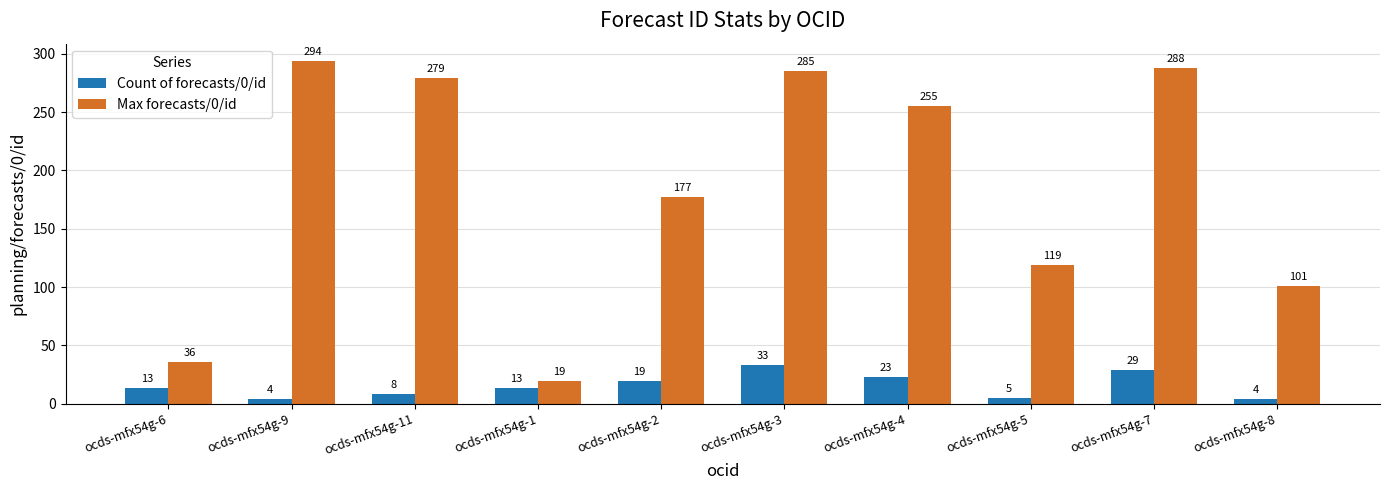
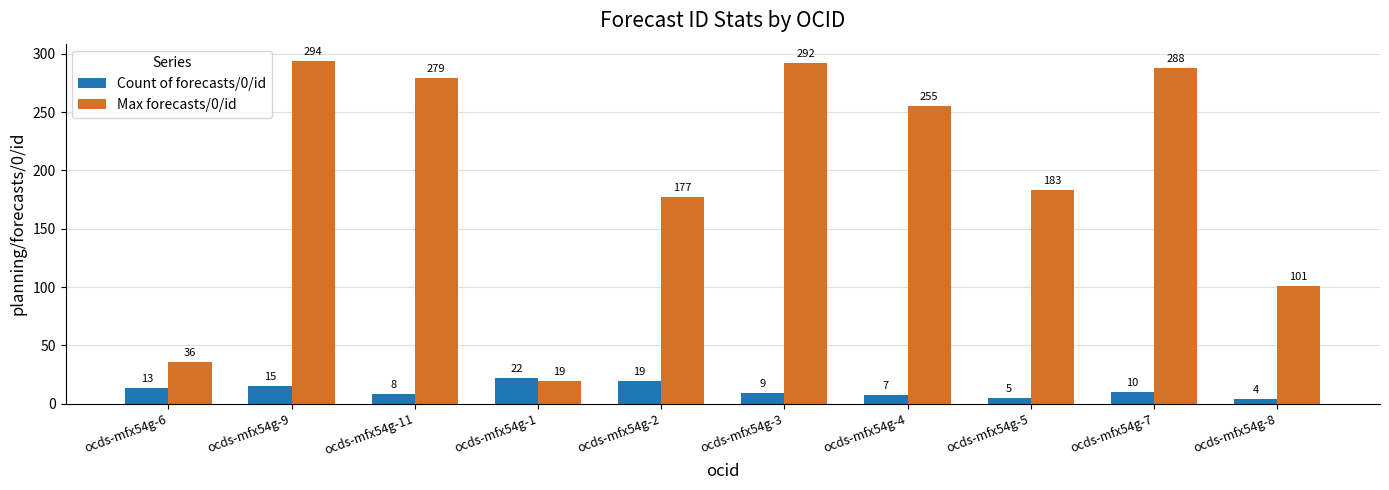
  {
    "Count of forecasts/0/id": {
      "ocds-mfx54g-6": 13,
-     "ocds-mfx54g-9": 4,
+     "ocds-mfx54g-9": 15,
      "ocds-mfx54g-11": 8,
-     "ocds-mfx54g-1": 13,
+     "ocds-mfx54g-1": 22,
      "ocds-mfx54g-2": 19,
-     "ocds-mfx54g-3": 33,
-     "ocds-mfx54g-4": 23,
+     "ocds-mfx54g-3": 9,
+     "ocds-mfx54g-4": 7,
      "ocds-mfx54g-5": 5,
-     "ocds-mfx54g-7": 29,
+     "ocds-mfx54g-7": 10,
      "ocds-mfx54g-8": 4
    },
    "Max forecasts/0/id": {
      "ocds-mfx54g-6": 36,
      "ocds-mfx54g-9": 294,
      "ocds-mfx54g-11": 279,
      "ocds-mfx54g-1": 19,
      "ocds-mfx54g-2": 177,
-     "ocds-mfx54g-3": 285,
+     "ocds-mfx54g-3": 292,
      "ocds-mfx54g-4": 255,
-     "ocds-mfx54g-5": 119,
+     "ocds-mfx54g-5": 183,
      "ocds-mfx54g-7": 288,
      "ocds-mfx54g-8": 101
    }
  }
